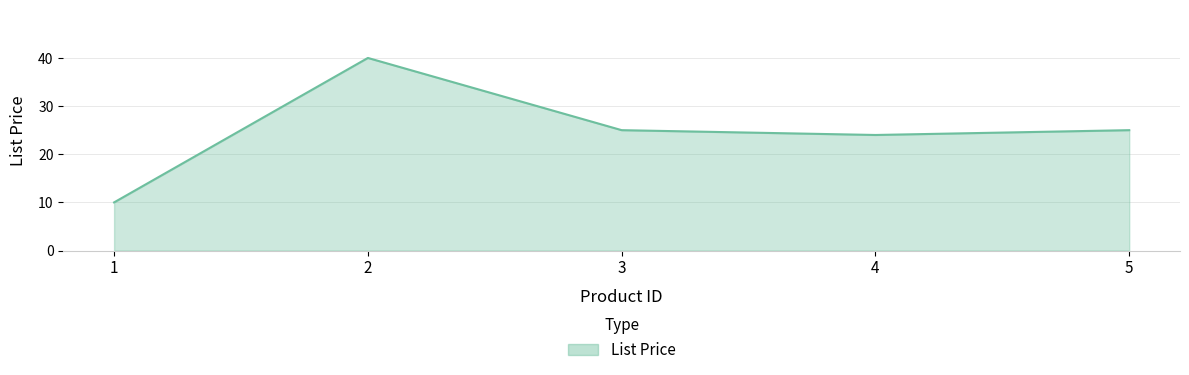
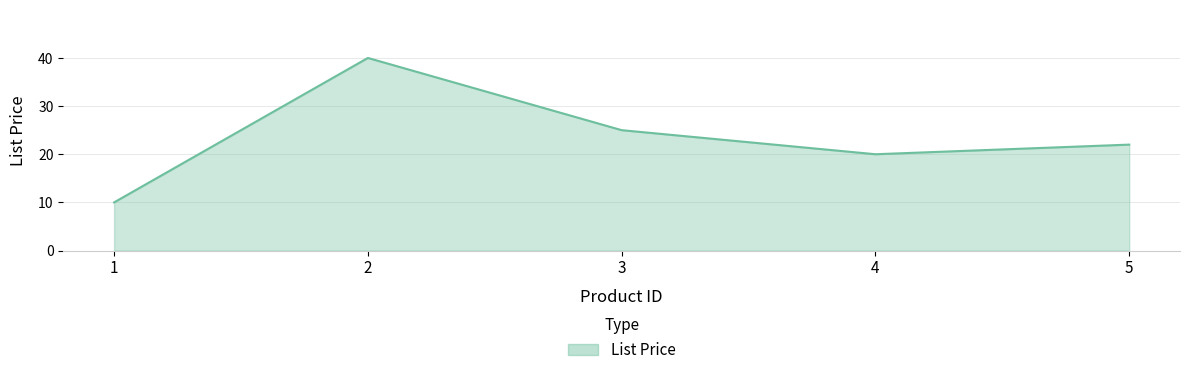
  {
    "1": 10,
    "2": 40,
    "3": 25,
-   "4": 24,
-   "5": 25
+   "4": 20,
+   "5": 22
  }
